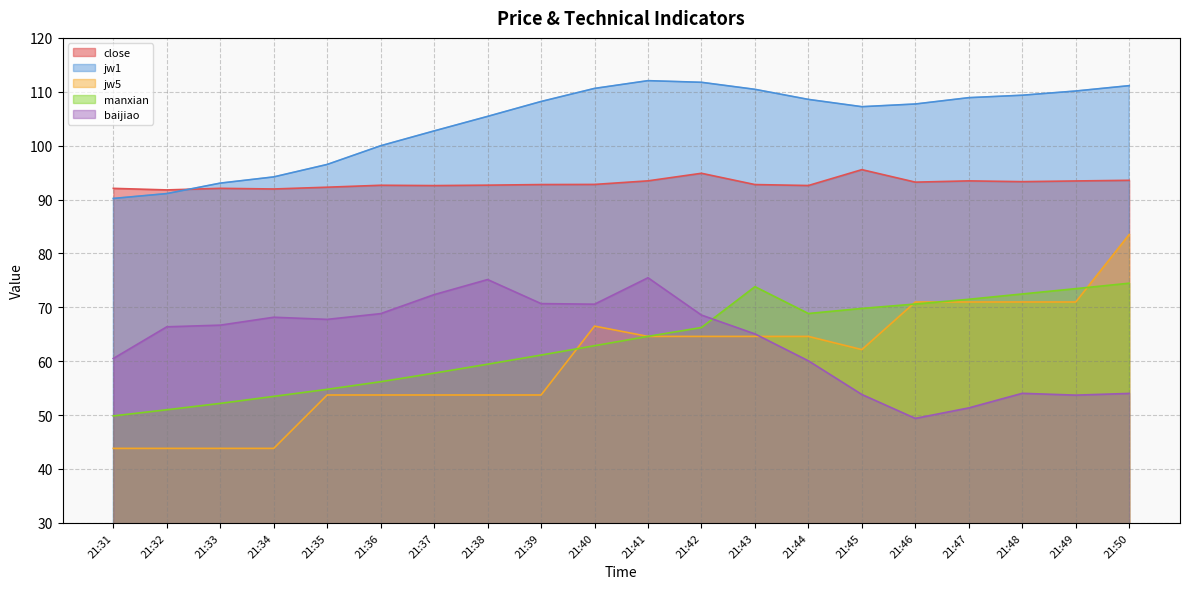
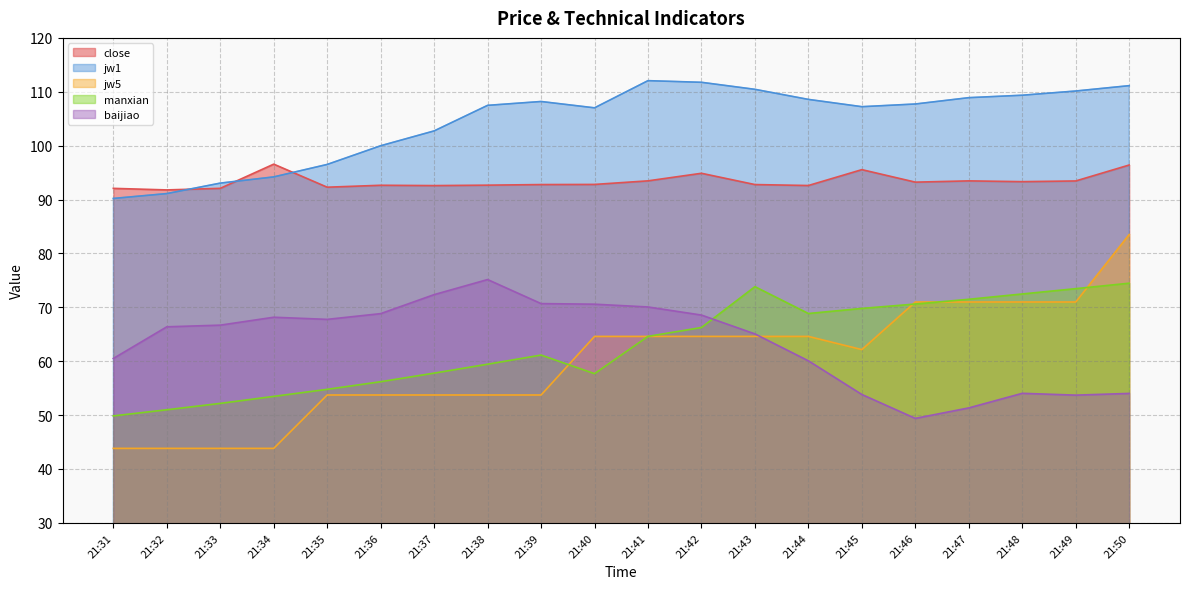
  {
    "close": {
      "21:31": 92,
      "21:32": 92,
      "21:33": 92,
-     "21:34": 92,
+     "21:34": 97,
      "21:35": 92,
      "21:36": 93,
      "21:37": 93,
      "21:38": 93,
      "21:39": 93,
      "21:40": 93,
      "21:41": 93,
      "21:42": 95,
      "21:43": 93,
      "21:44": 93,
      "21:45": 96,
      "21:46": 93,
      "21:47": 93,
      "21:48": 93,
      "21:49": 93,
-     "21:50": 94
+     "21:50": 96
    },
    "jw1": {
      "21:31": 90,
      "21:32": 91,
      "21:33": 93,
      "21:34": 94,
      "21:35": 97,
      "21:36": 100,
      "21:37": 103,
-     "21:38": 105,
+     "21:38": 107,
      "21:39": 108,
-     "21:40": 111,
+     "21:40": 107,
      "21:41": 112,
      "21:42": 112,
      "21:43": 110,
      "21:44": 109,
      "21:45": 107,
      "21:46": 108,
      "21:47": 109,
      "21:48": 109,
      "21:49": 110,
      "21:50": 111
    },
    "jw5": {
      "21:31": 44,
      "21:32": 44,
      "21:33": 44,
      "21:34": 44,
      "21:35": 54,
      "21:36": 54,
      "21:37": 54,
      "21:38": 54,
      "21:39": 54,
-     "21:40": 67,
+     "21:40": 65,
      "21:42": 65,
      "21:44": 65,
      "21:45": 62,
      "21:47": 71,
      "21:48": 71,
      "21:49": 71,
      "21:50": 84
    },
    "manxian": {
      "21:31": 50,
      "21:32": 51,
      "21:33": 52,
      "21:34": 53,
      "21:35": 55,
      "21:36": 56,
      "21:37": 58,
      "21:38": 59,
      "21:39": 61,
-     "21:40": 63,
+     "21:40": 58,
      "21:42": 66,
      "21:43": 74,
      "21:44": 69,
      "21:45": 70,
      "21:47": 71,
      "21:48": 72,
      "21:49": 73,
      "21:50": 74
    },
    "baijiao": {
      "21:31": 61,
      "21:32": 66,
      "21:33": 67,
      "21:34": 68,
      "21:35": 68,
      "21:36": 69,
      "21:37": 72,
      "21:38": 75,
      "21:39": 71,
      "21:40": 71,
-     "21:41": 75,
+     "21:41": 70,
      "21:42": 69,
      "21:44": 60,
      "21:45": 54,
      "21:46": 49,
      "21:47": 51,
      "21:48": 54,
      "21:49": 54,
      "21:50": 54
    }
  }
